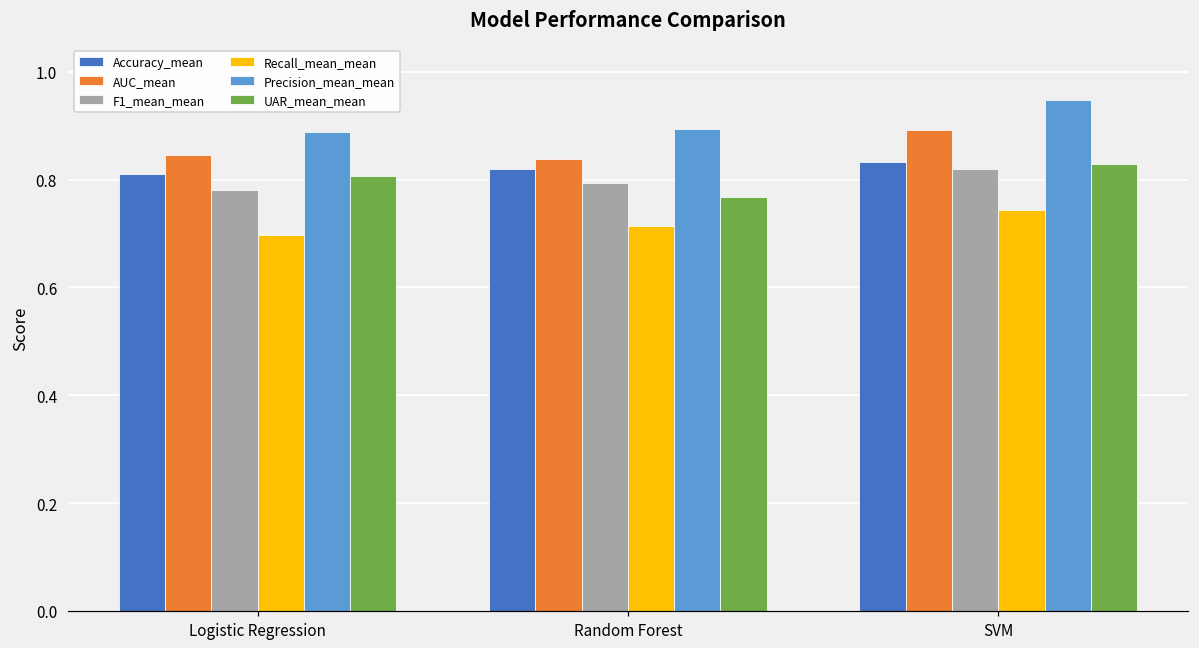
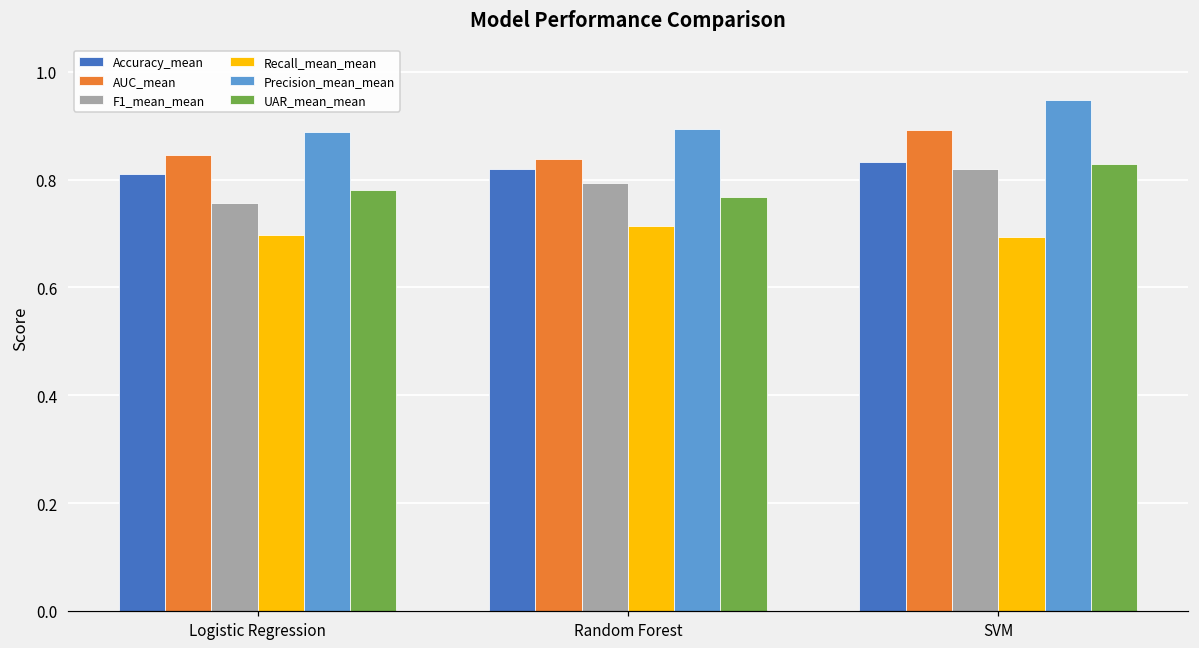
  {
    "AUC_mean": {
      "Logistic Regression": 0.85,
      "Random Forest": 0.84,
      "SVM": 0.89
    },
    "F1_mean_mean": {
-     "Logistic Regression": 0.78,
+     "Logistic Regression": 0.76,
      "Random Forest": 0.79,
      "SVM": 0.82
    },
    "Recall_mean_mean": {
      "Logistic Regression": 0.70,
      "Random Forest": 0.71,
-     "SVM": 0.74
+     "SVM": 0.69
    },
    "UAR_mean_mean": {
-     "Logistic Regression": 0.81,
+     "Logistic Regression": 0.78,
      "Random Forest": 0.77,
      "SVM": 0.83
    }
  }
